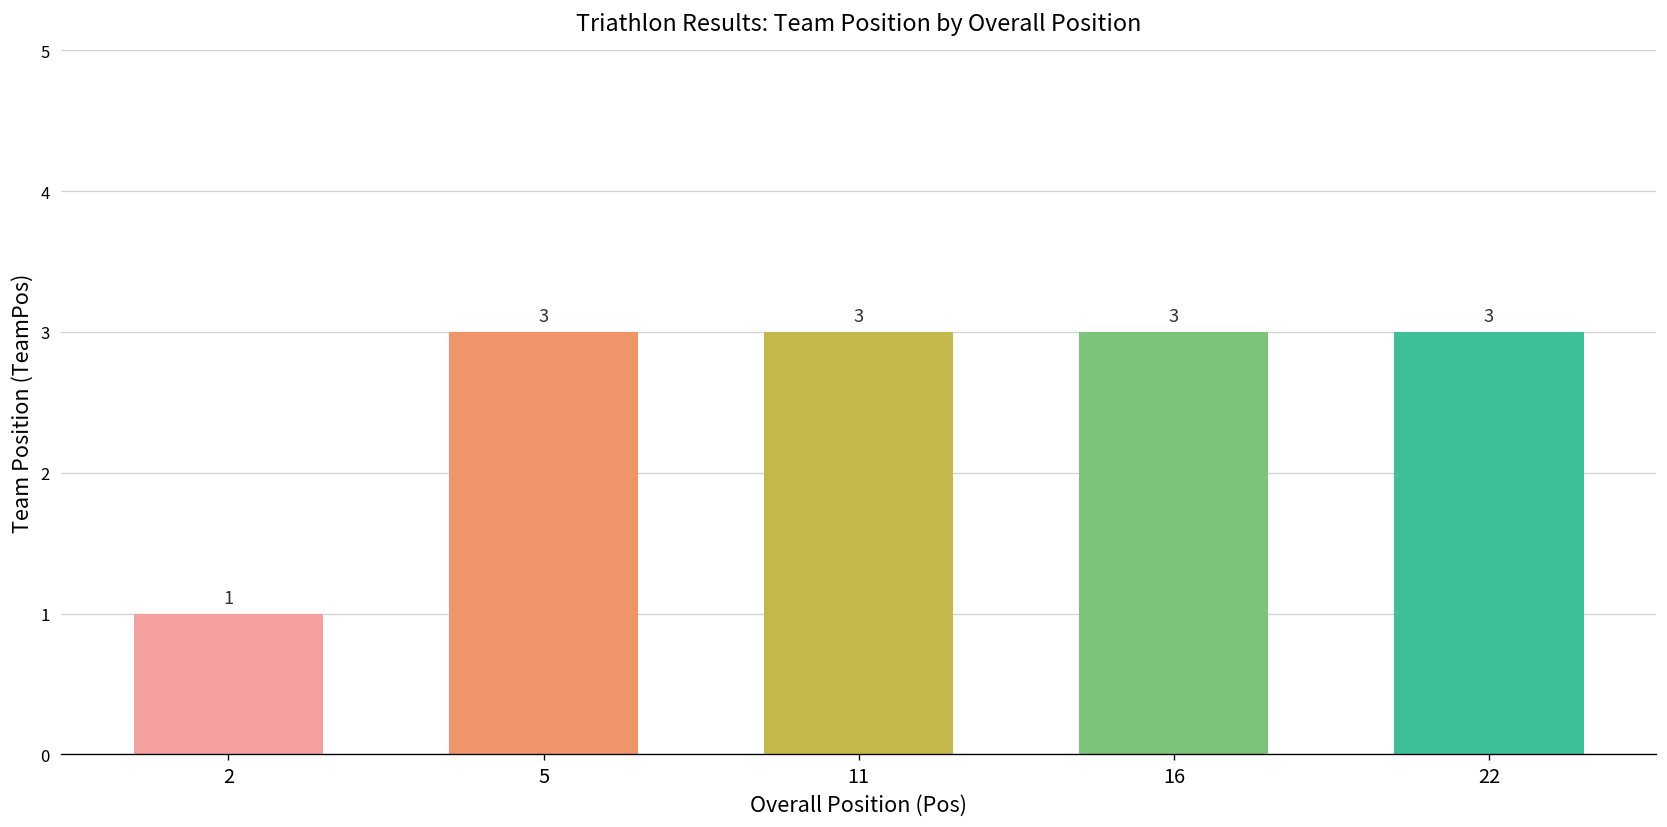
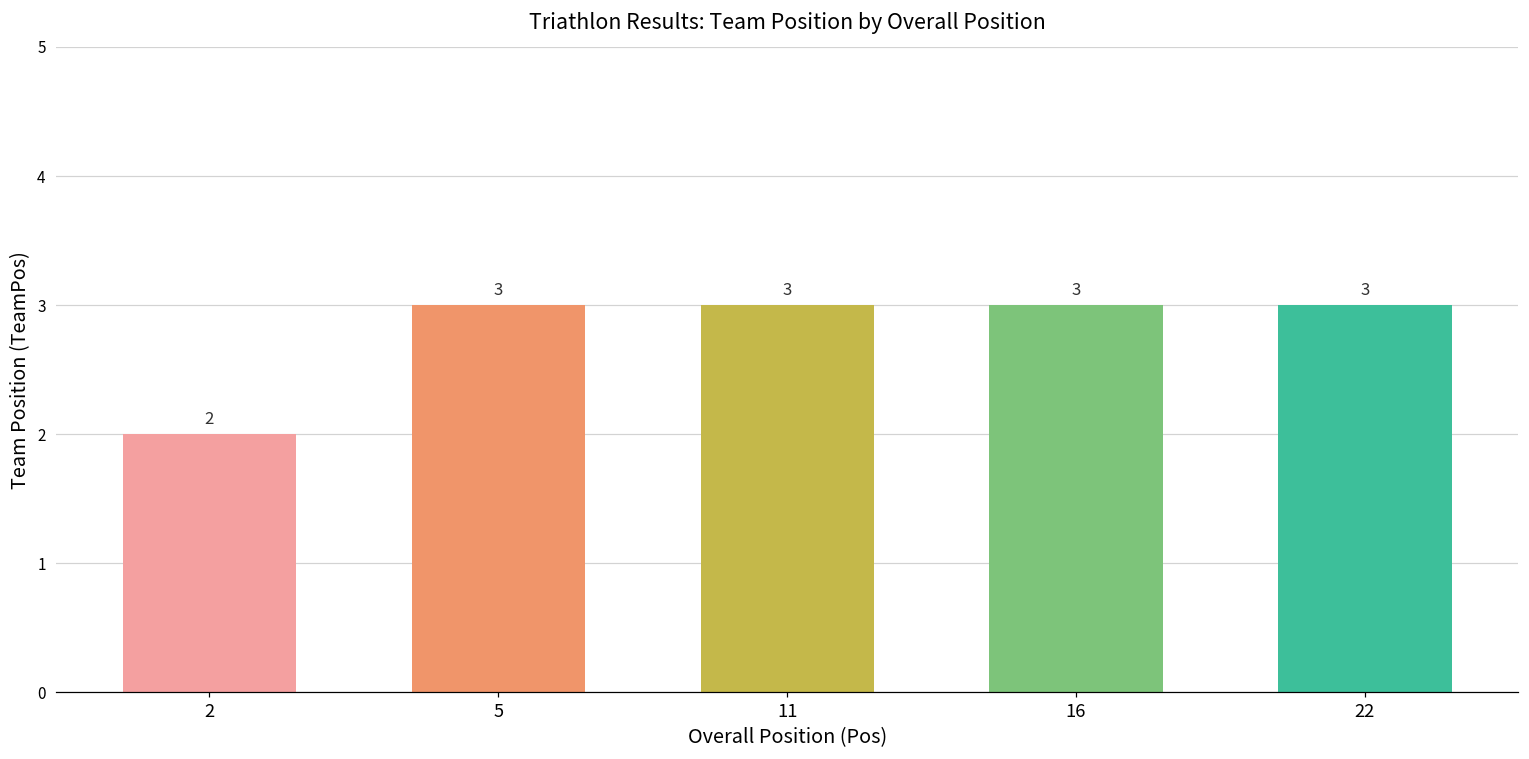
  {
-   "2": 1,
+   "2": 2,
    "5": 3,
    "11": 3,
    "16": 3,
    "22": 3
  }
